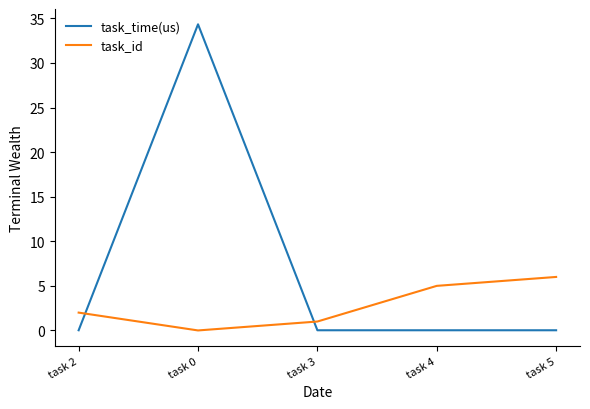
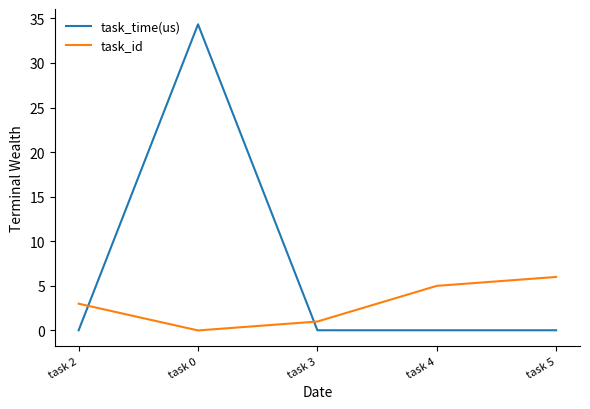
  {
    "task_time(us)": {
      "task 2": 0,
      "task 0": 34,
      "task 3": 0,
      "task 4": 0,
      "task 5": 0
    },
    "task_id": {
-     "task 2": 2,
+     "task 2": 3,
      "task 0": 0,
      "task 3": 1,
      "task 4": 5,
      "task 5": 6
    }
  }
